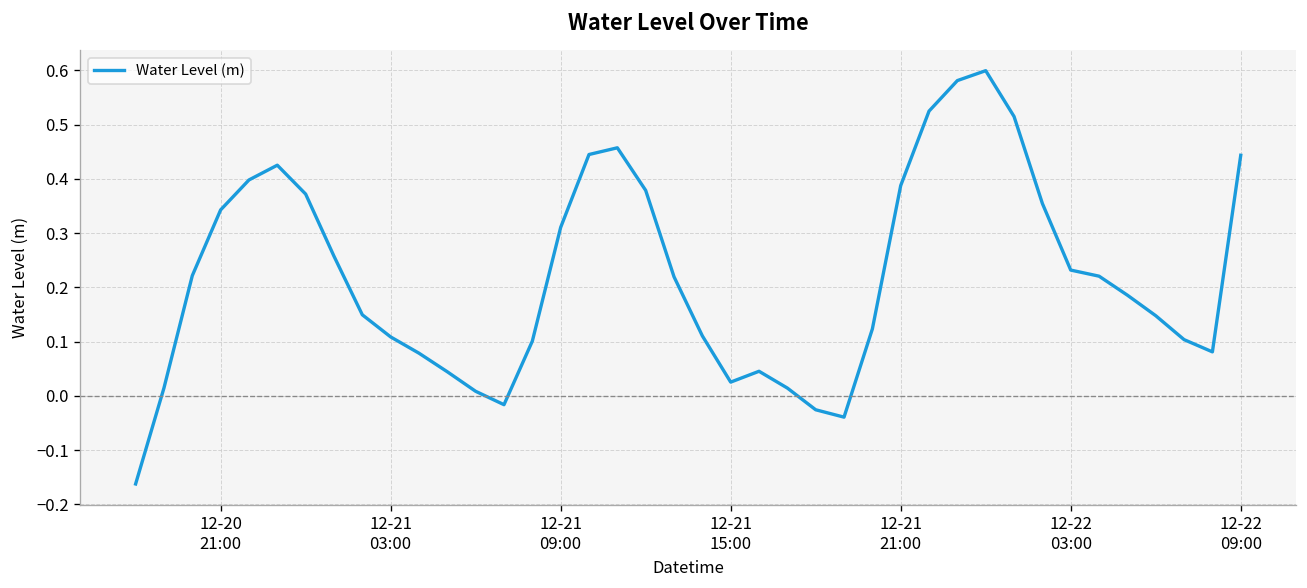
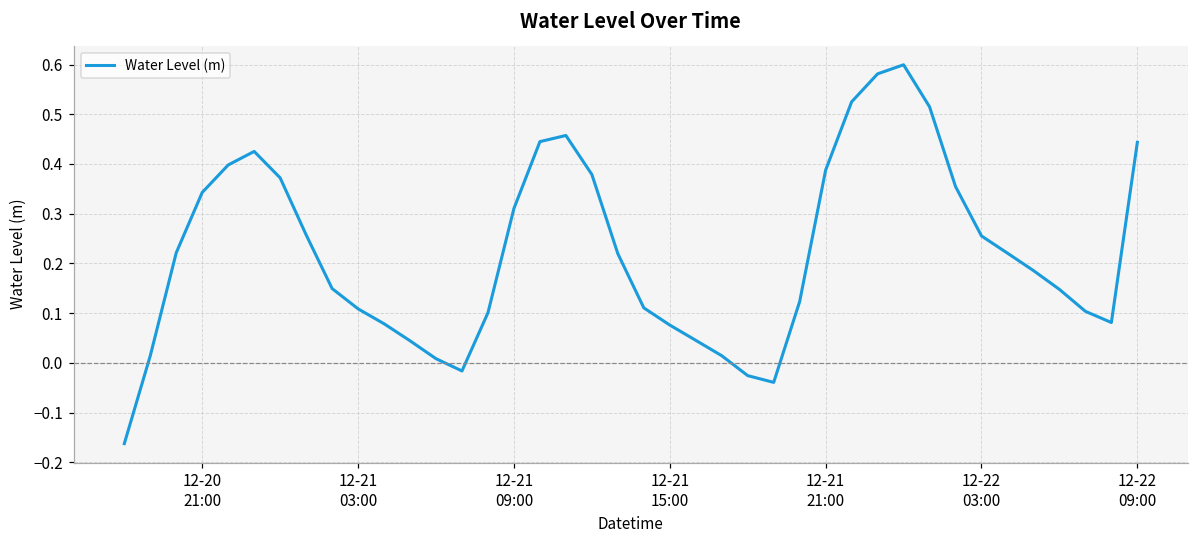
  {
    "12-20 21:00": 0.34,
    "12-21 03:00": 0.11,
    "12-21 09:00": 0.31,
-   "12-21 15:00": 0.03,
+   "12-21 15:00": 0.08,
    "12-21 21:00": 0.39,
-   "12-22 03:00": 0.23,
+   "12-22 03:00": 0.26,
    "12-22 09:00": 0.44
  }
